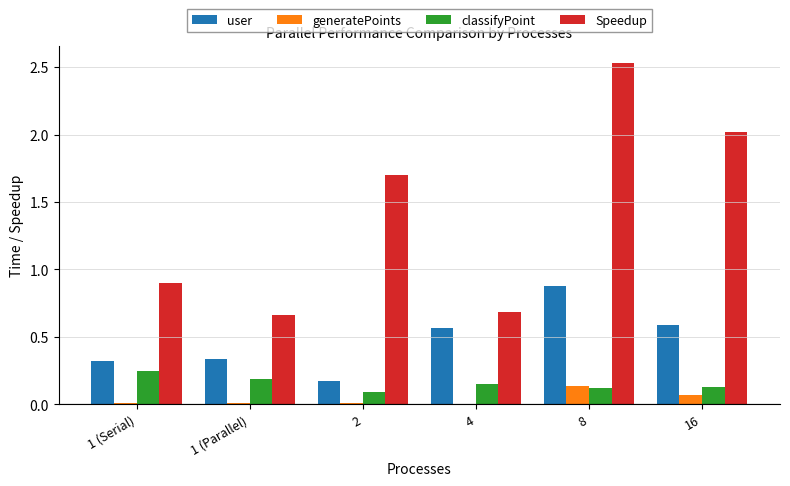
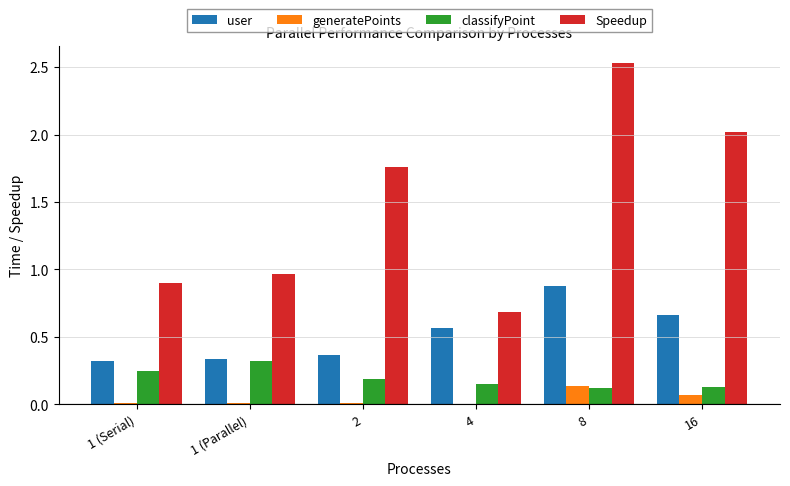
  {
    "user": {
      "1 (Serial)": 0.32,
      "1 (Parallel)": 0.33,
-     "2": 0.17,
+     "2": 0.36,
      "4": 0.57,
      "8": 0.88,
-     "16": 0.59
+     "16": 0.66
    },
    "generatePoints": {
      "8": 0.14,
      "16": 0.07
    },
    "classifyPoint": {
      "1 (Serial)": 0.25,
-     "1 (Parallel)": 0.19,
-     "2": 0.09,
+     "1 (Parallel)": 0.32,
+     "2": 0.18,
      "4": 0.15,
      "8": 0.12,
      "16": 0.13
    },
    "Speedup": {
      "1 (Serial)": 0.90,
-     "1 (Parallel)": 0.66,
-     "2": 1.70,
+     "1 (Parallel)": 0.96,
+     "2": 1.76,
      "4": 0.69,
      "8": 2.53,
      "16": 2.02
    }
  }
